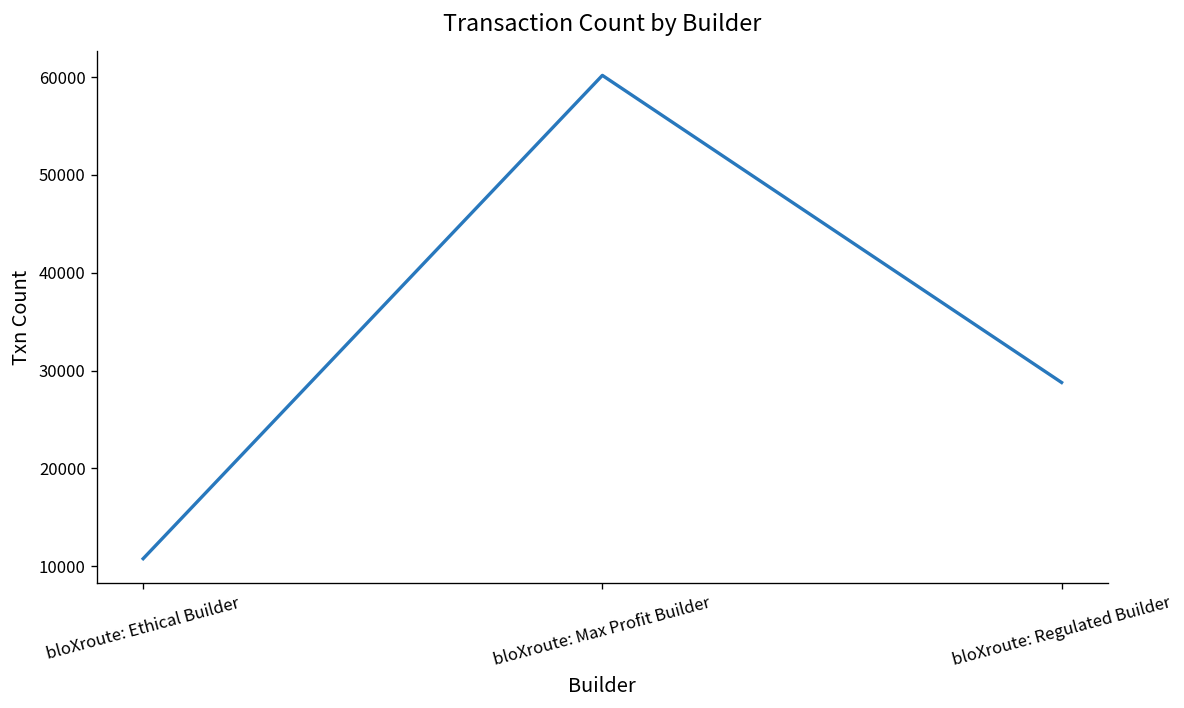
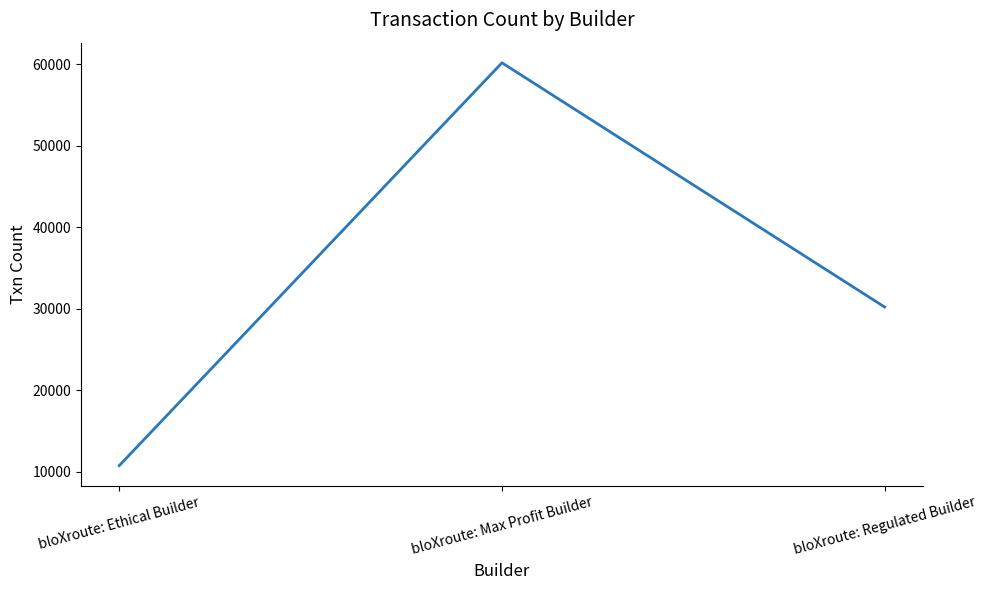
  {
    "bloXroute: Ethical Builder": 11000,
    "bloXroute: Max Profit Builder": 60000,
-   "bloXroute: Regulated Builder": 29000
+   "bloXroute: Regulated Builder": 30000
  }
